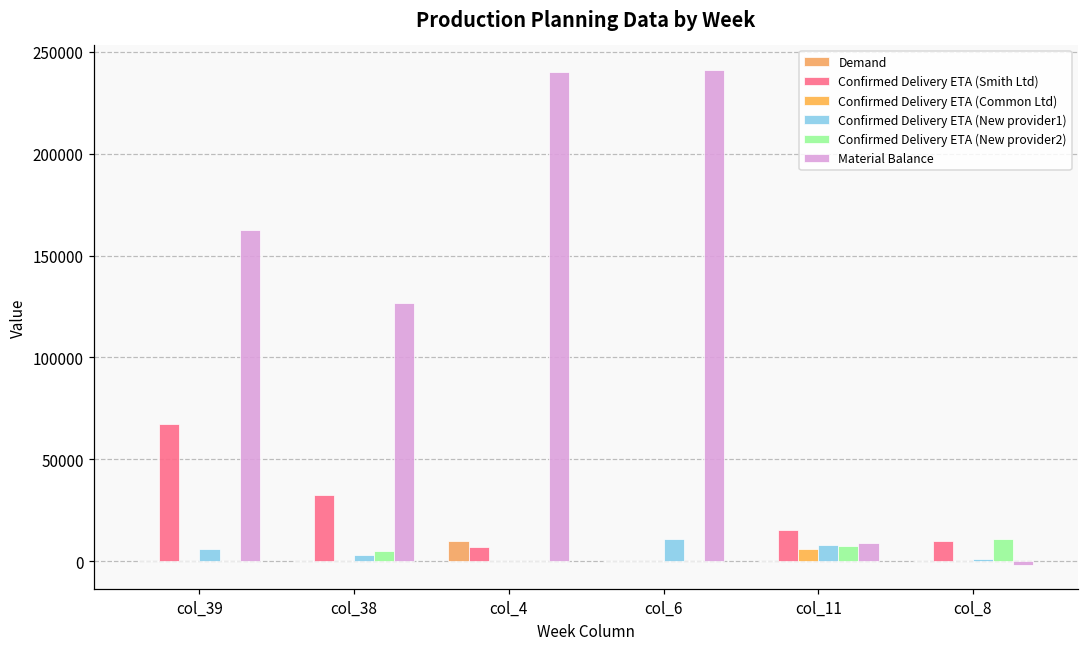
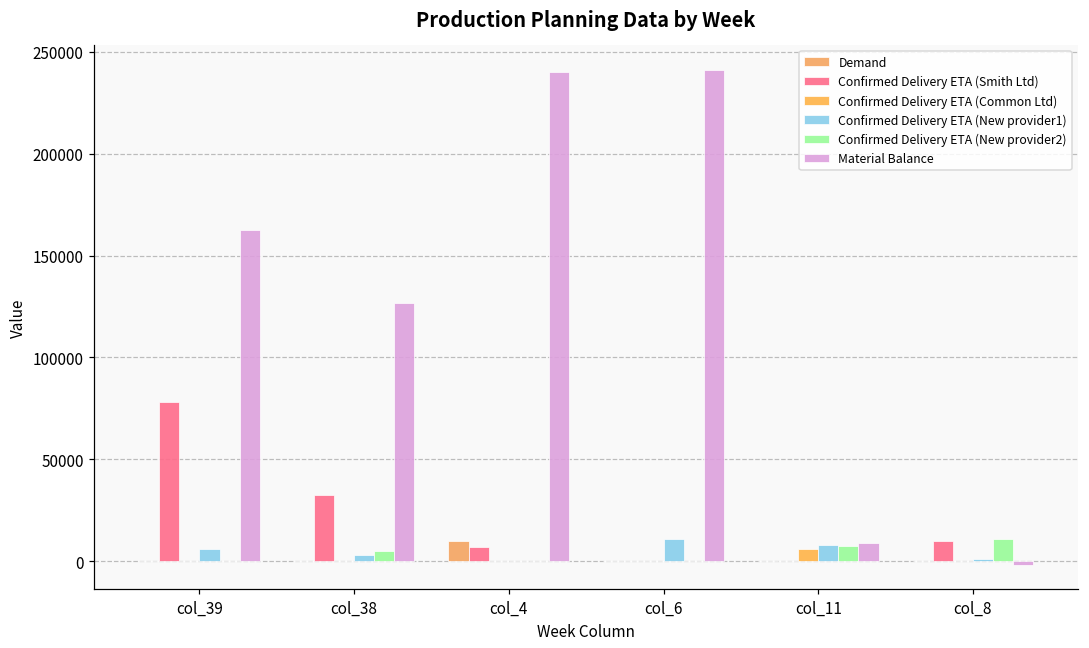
  {
    "Confirmed Delivery ETA (Smith Ltd)": {
-     "col_39": 68000,
+     "col_39": 78000,
      "col_38": 33000,
      "col_4": 7000,
-     "col_11": 15000,
+     "col_11": 0,
      "col_8": 10000
    },
    "Confirmed Delivery ETA (New provider1)": {
      "col_39": 6000,
      "col_38": 3000,
      "col_4": 0,
      "col_6": 11000,
      "col_11": 8000
    },
    "Confirmed Delivery ETA (New provider2)": {
      "col_38": 5000,
      "col_11": 7000,
      "col_8": 11000
    },
    "Material Balance": {
      "col_39": 162000,
      "col_38": 127000,
      "col_4": 240000,
      "col_6": 241000,
      "col_11": 9000,
      "col_8": -2000
    }
  }
